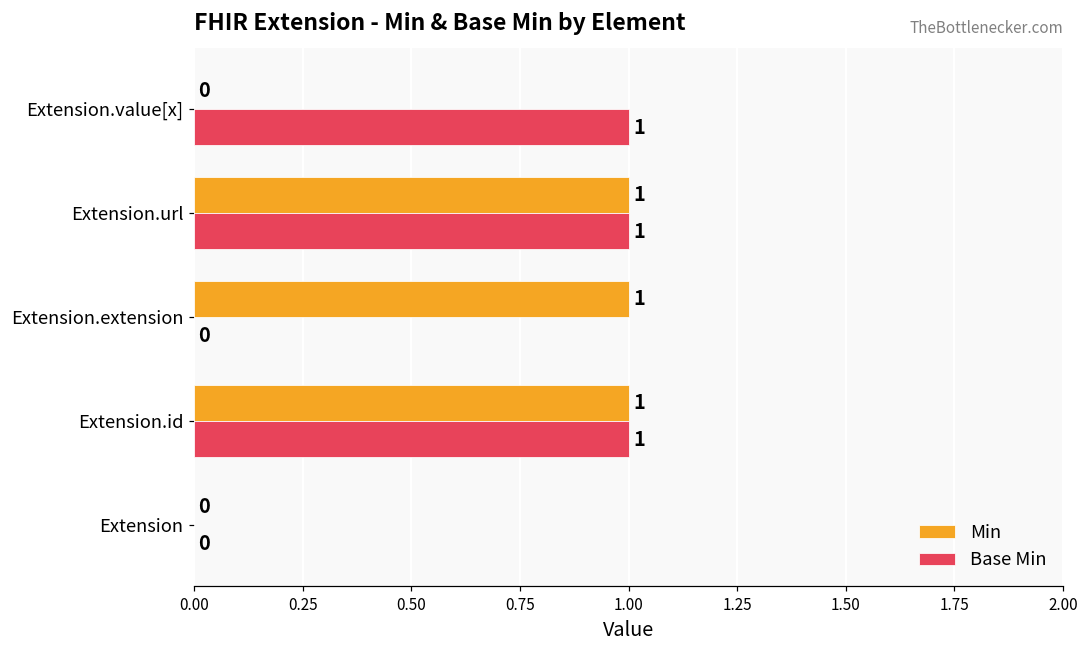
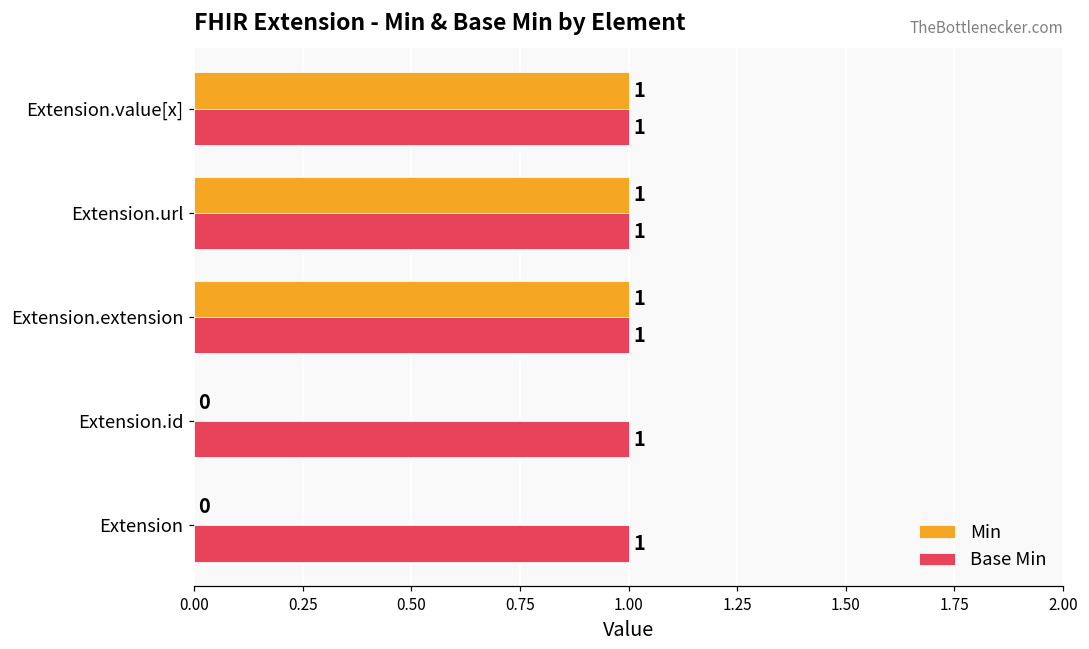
  {
    "Min": {
-     "Extension.value[x]": 0,
+     "Extension.value[x]": 1,
      "Extension.url": 1,
      "Extension.extension": 1,
-     "Extension.id": 1,
+     "Extension.id": 0,
      "Extension": 0
    },
    "Base Min": {
      "Extension.value[x]": 1,
      "Extension.url": 1,
-     "Extension.extension": 0,
+     "Extension.extension": 1,
      "Extension.id": 1,
-     "Extension": 0
+     "Extension": 1
    }
  }
